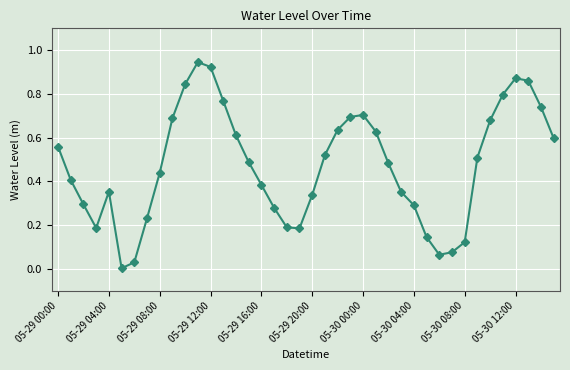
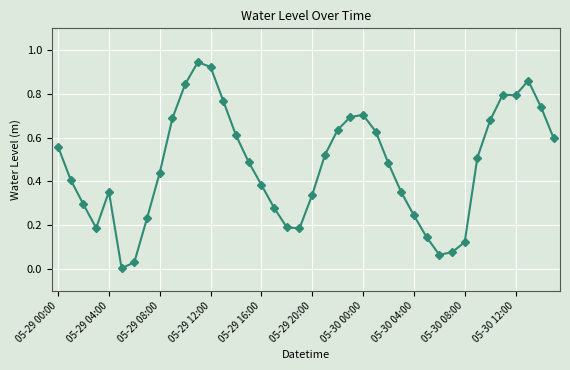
  {
    "05-29 00:00": 0.56,
    "05-29 04:00": 0.35,
    "05-29 08:00": 0.44,
    "05-29 12:00": 0.92,
    "05-29 16:00": 0.38,
    "05-29 20:00": 0.34,
    "05-30 00:00": 0.70,
-   "05-30 04:00": 0.29,
+   "05-30 04:00": 0.24,
    "05-30 08:00": 0.12,
-   "05-30 12:00": 0.87
+   "05-30 12:00": 0.79
  }
